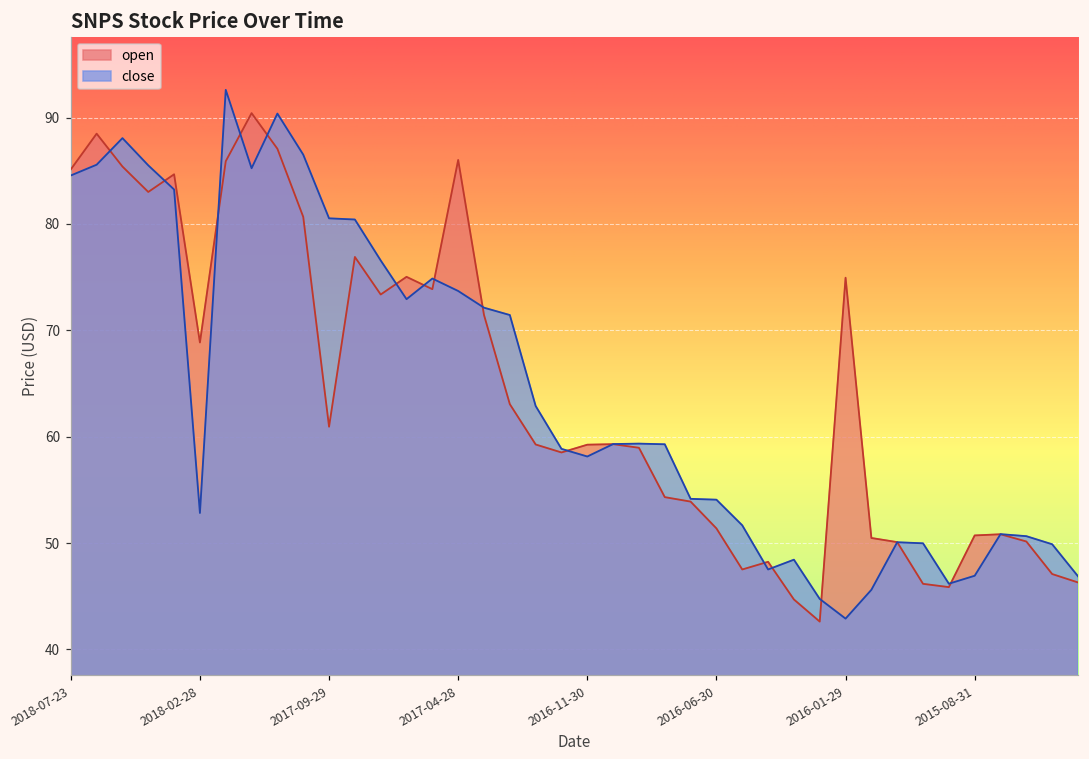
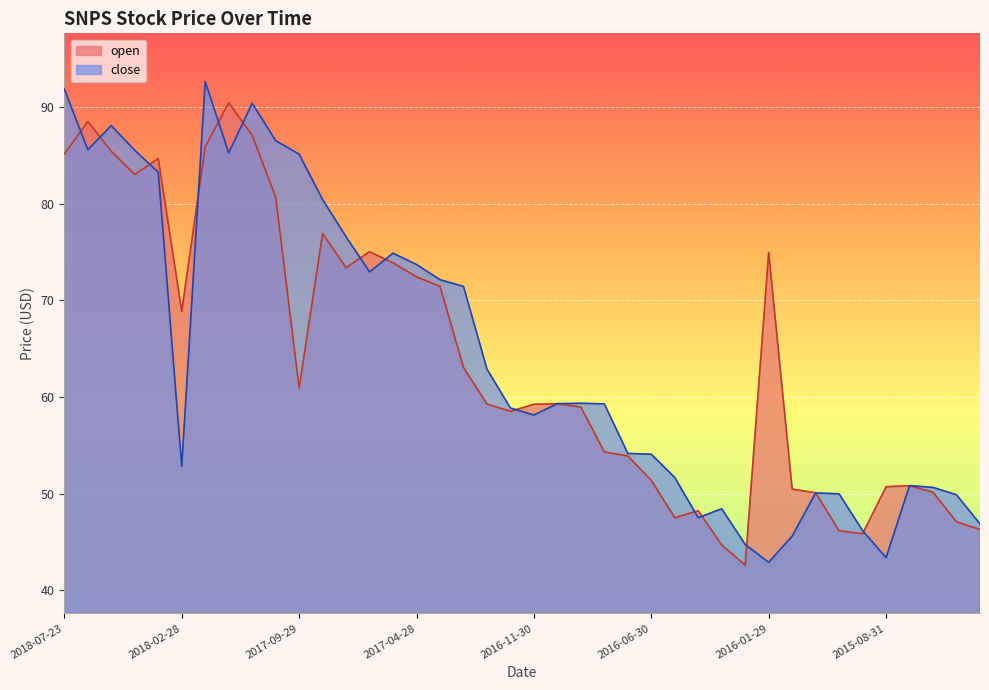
  {
    "open": {
      "2018-07-23": 85,
      "2018-02-28": 69,
      "2017-09-29": 61,
-     "2017-04-28": 86,
+     "2017-04-28": 72,
      "2016-11-30": 59,
      "2016-06-30": 51,
      "2016-01-29": 75,
      "2015-08-31": 51
    },
    "close": {
-     "2018-07-23": 85,
+     "2018-07-23": 92,
      "2018-02-28": 53,
-     "2017-09-29": 81,
+     "2017-09-29": 85,
      "2017-04-28": 74,
      "2016-11-30": 58,
      "2016-06-30": 54,
      "2016-01-29": 43,
-     "2015-08-31": 47
+     "2015-08-31": 43
    }
  }
